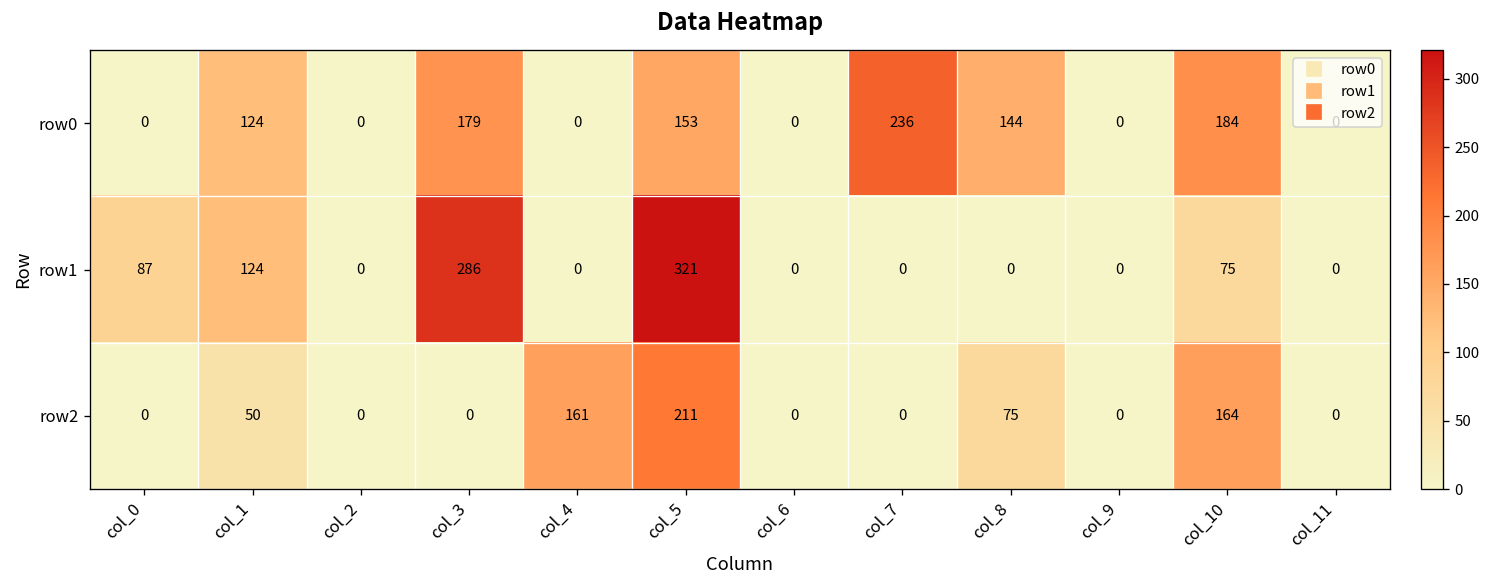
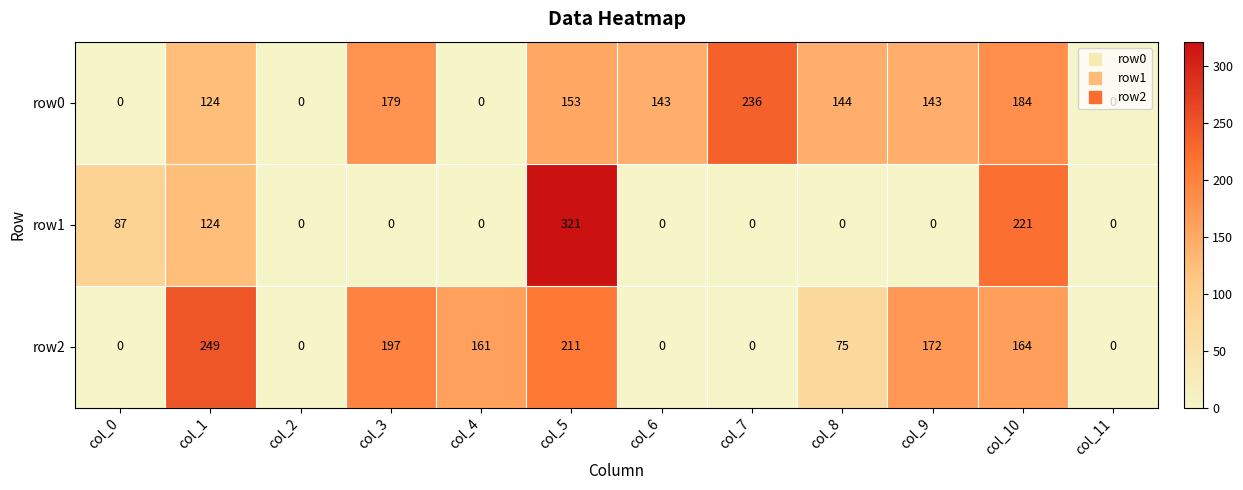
  {
    "row0": {
      "col_0": 0,
      "col_1": 124,
      "col_2": 0,
      "col_3": 179,
      "col_4": 0,
      "col_5": 153,
-     "col_6": 0,
+     "col_6": 143,
      "col_7": 236,
      "col_8": 144,
-     "col_9": 0,
+     "col_9": 143,
      "col_10": 184
    },
    "row1": {
      "col_0": 87,
      "col_1": 124,
      "col_2": 0,
-     "col_3": 286,
+     "col_3": 0,
      "col_4": 0,
      "col_5": 321,
      "col_6": 0,
      "col_7": 0,
      "col_8": 0,
      "col_9": 0,
-     "col_10": 75,
+     "col_10": 221,
      "col_11": 0
    },
    "row2": {
      "col_0": 0,
-     "col_1": 50,
+     "col_1": 249,
      "col_2": 0,
-     "col_3": 0,
+     "col_3": 197,
      "col_4": 161,
      "col_5": 211,
      "col_6": 0,
      "col_7": 0,
      "col_8": 75,
-     "col_9": 0,
+     "col_9": 172,
      "col_10": 164,
      "col_11": 0
    }
  }
